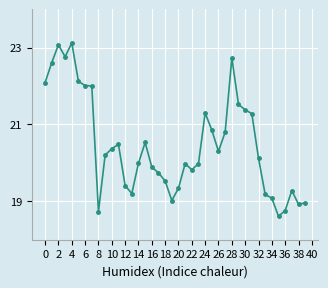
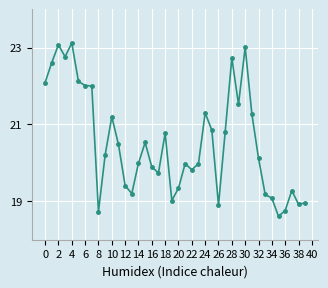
  {
    "0": 22.1,
    "2": 23.1,
    "4": 23.1,
    "6": 22.0,
    "8": 18.7,
-   "10": 20.4,
+   "10": 21.2,
    "12": 19.4,
    "14": 20.0,
    "16": 19.9,
-   "18": 19.5,
+   "18": 20.8,
    "20": 19.3,
    "22": 19.8,
    "24": 21.3,
-   "26": 20.3,
+   "26": 18.9,
    "28": 22.7,
-   "30": 21.4,
+   "30": 23.0,
    "32": 20.1,
    "34": 19.1,
    "36": 18.8,
    "38": 18.9
  }
